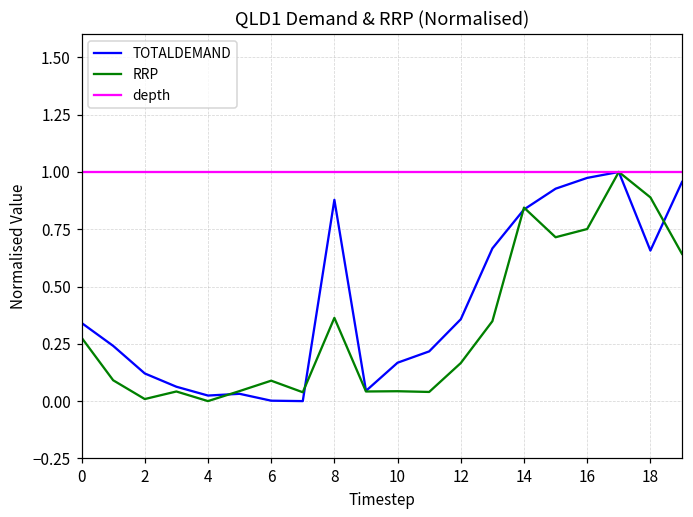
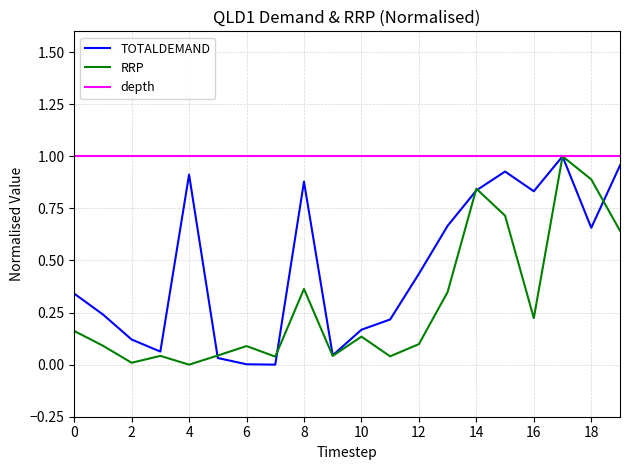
  {
    "TOTALDEMAND": {
      "0": 0.34,
      "2": 0.12,
-     "4": 0.02,
+     "4": 0.91,
      "6": 0.00,
      "8": 0.88,
      "10": 0.17,
-     "12": 0.36,
-     "16": 0.97,
+     "12": 0.44,
+     "16": 0.83,
      "18": 0.66
    },
    "RRP": {
-     "0": 0.28,
+     "0": 0.16,
      "2": 0.01,
      "4": 0.00,
      "6": 0.09,
      "8": 0.36,
-     "10": 0.04,
-     "12": 0.17,
-     "16": 0.75,
+     "10": 0.13,
+     "12": 0.10,
+     "16": 0.22,
      "18": 0.89
    }
  }
